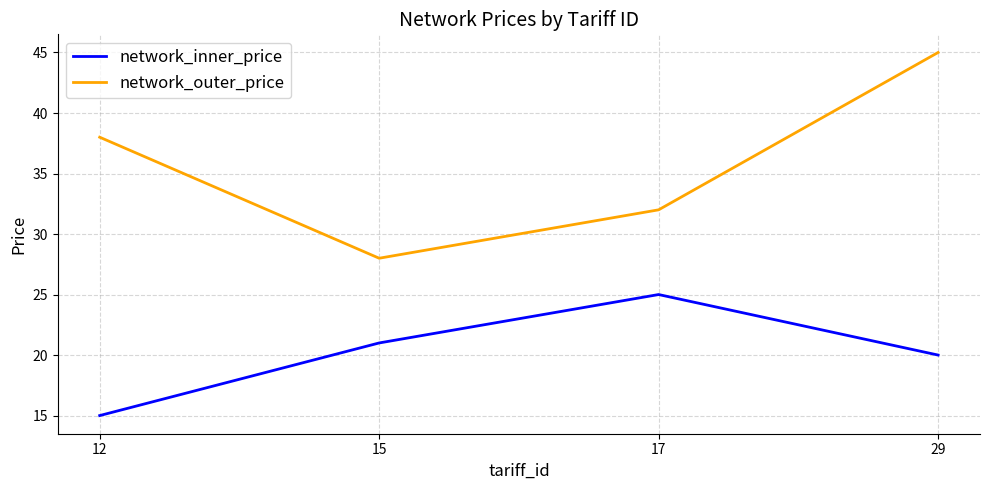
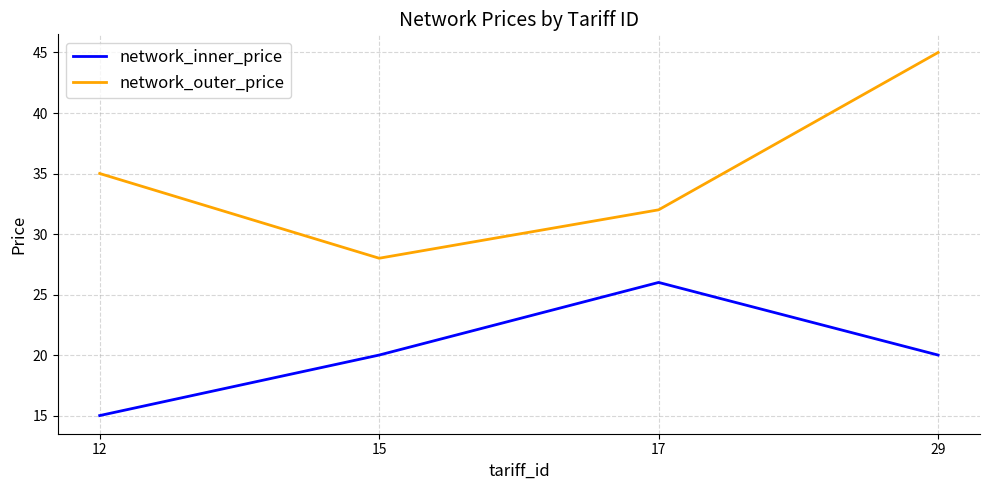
  {
    "network_inner_price": {
      "12": 15,
-     "15": 21,
-     "17": 25,
+     "15": 20,
+     "17": 26,
      "29": 20
    },
    "network_outer_price": {
-     "12": 38,
+     "12": 35,
      "15": 28,
      "17": 32,
      "29": 45
    }
  }
